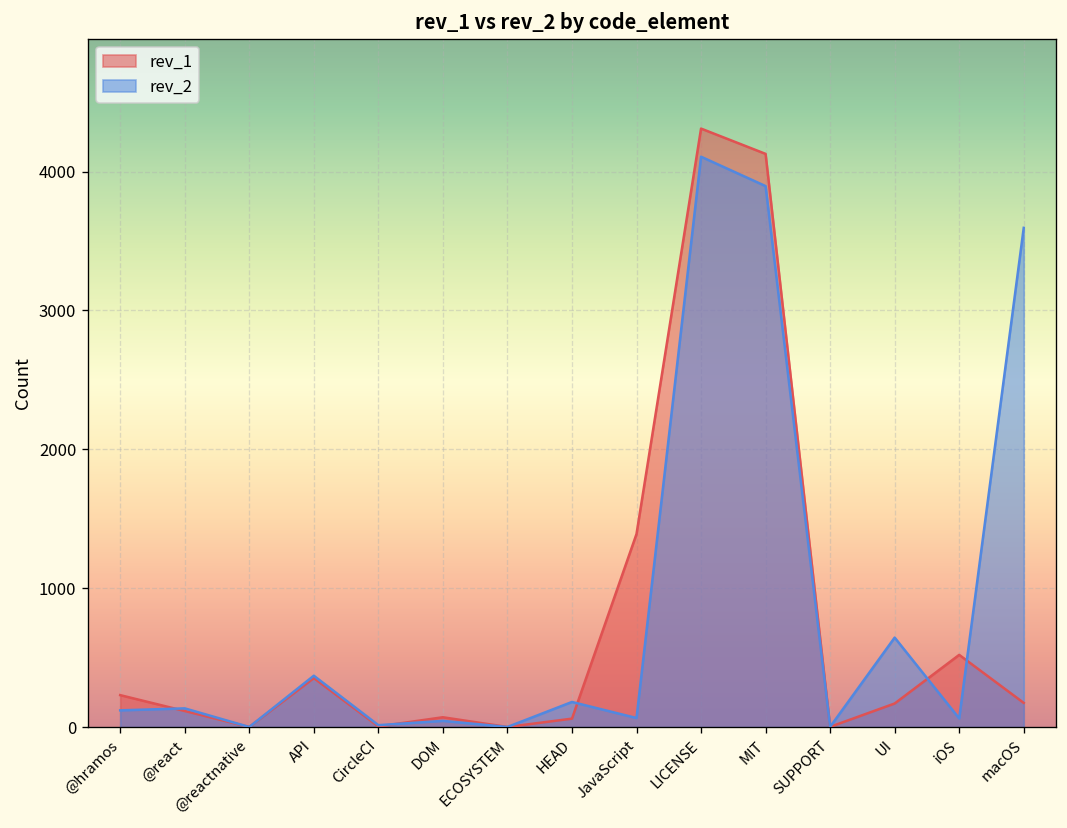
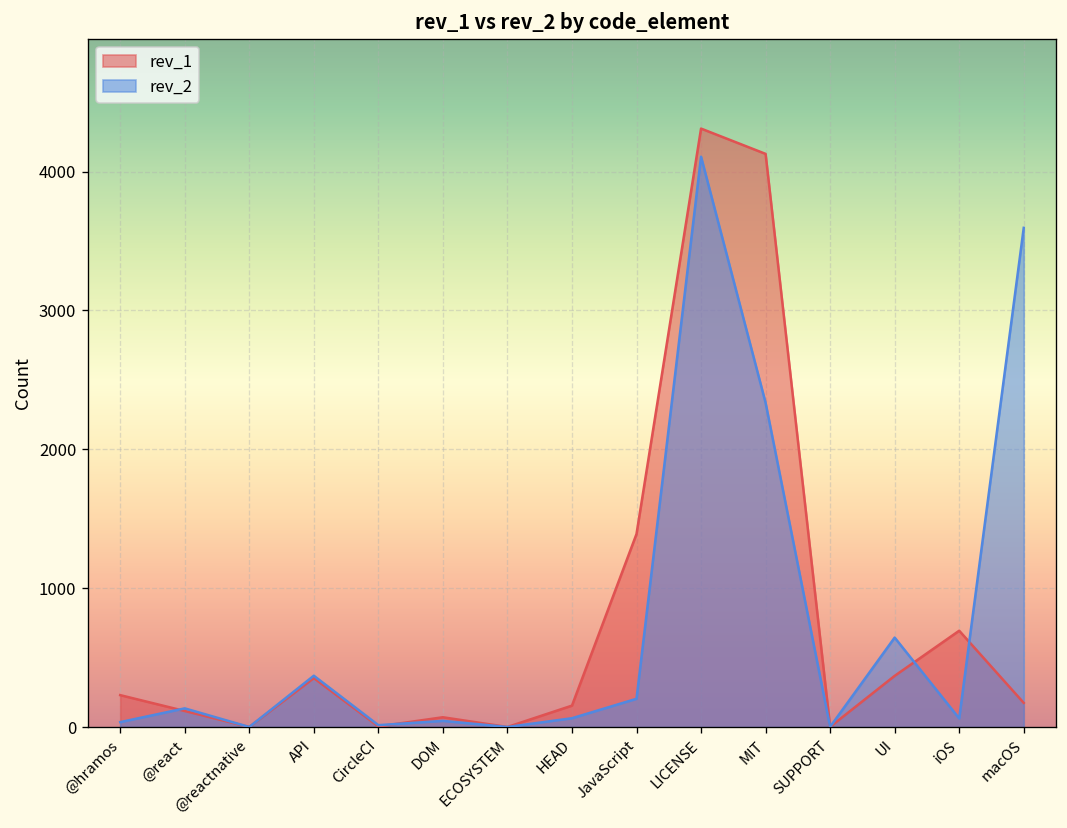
  {
    "rev_1": {
      "@hramos": 230,
      "DOM": 70,
-     "HEAD": 60,
+     "HEAD": 150,
      "JavaScript": 1390,
      "LICENSE": 4310,
      "MIT": 4130,
-     "UI": 170,
-     "iOS": 520,
+     "UI": 370,
+     "iOS": 690,
      "macOS": 170
    },
    "rev_2": {
-     "@hramos": 120,
+     "@hramos": 40,
      "DOM": 50,
-     "HEAD": 180,
-     "JavaScript": 70,
+     "HEAD": 60,
+     "JavaScript": 200,
      "LICENSE": 4110,
-     "MIT": 3900,
+     "MIT": 2330,
      "UI": 640,
      "iOS": 60,
      "macOS": 3590
    }
  }
